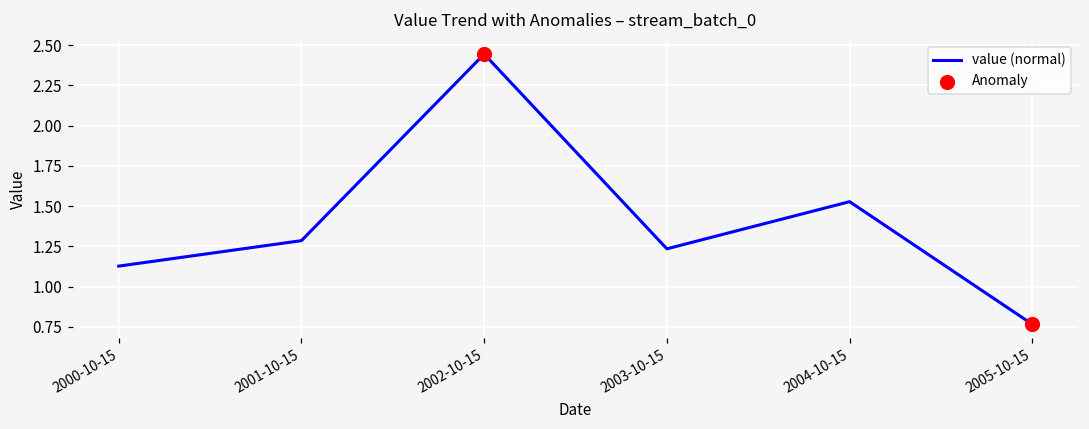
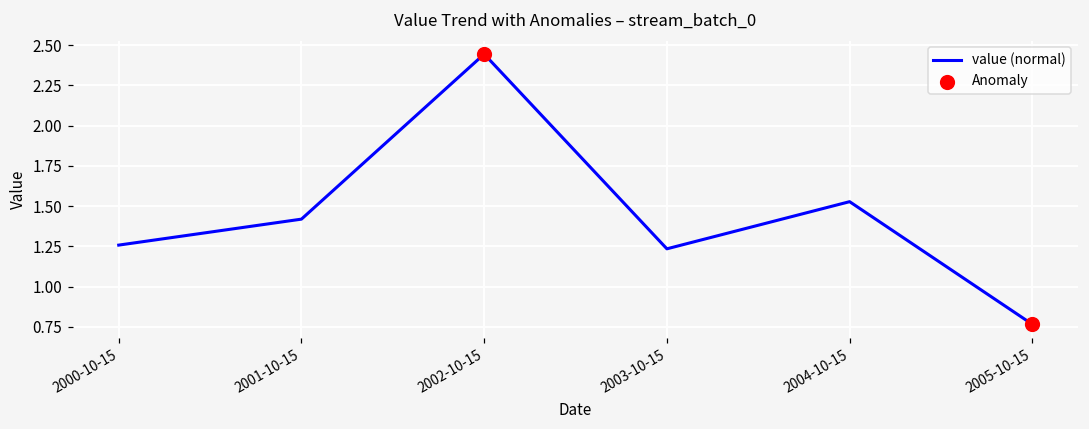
  {
    "value (normal)": {
-     "2000-10-15": 1.13,
-     "2001-10-15": 1.29,
+     "2000-10-15": 1.26,
+     "2001-10-15": 1.42,
      "2003-10-15": 1.23,
      "2004-10-15": 1.53
    }
  }
